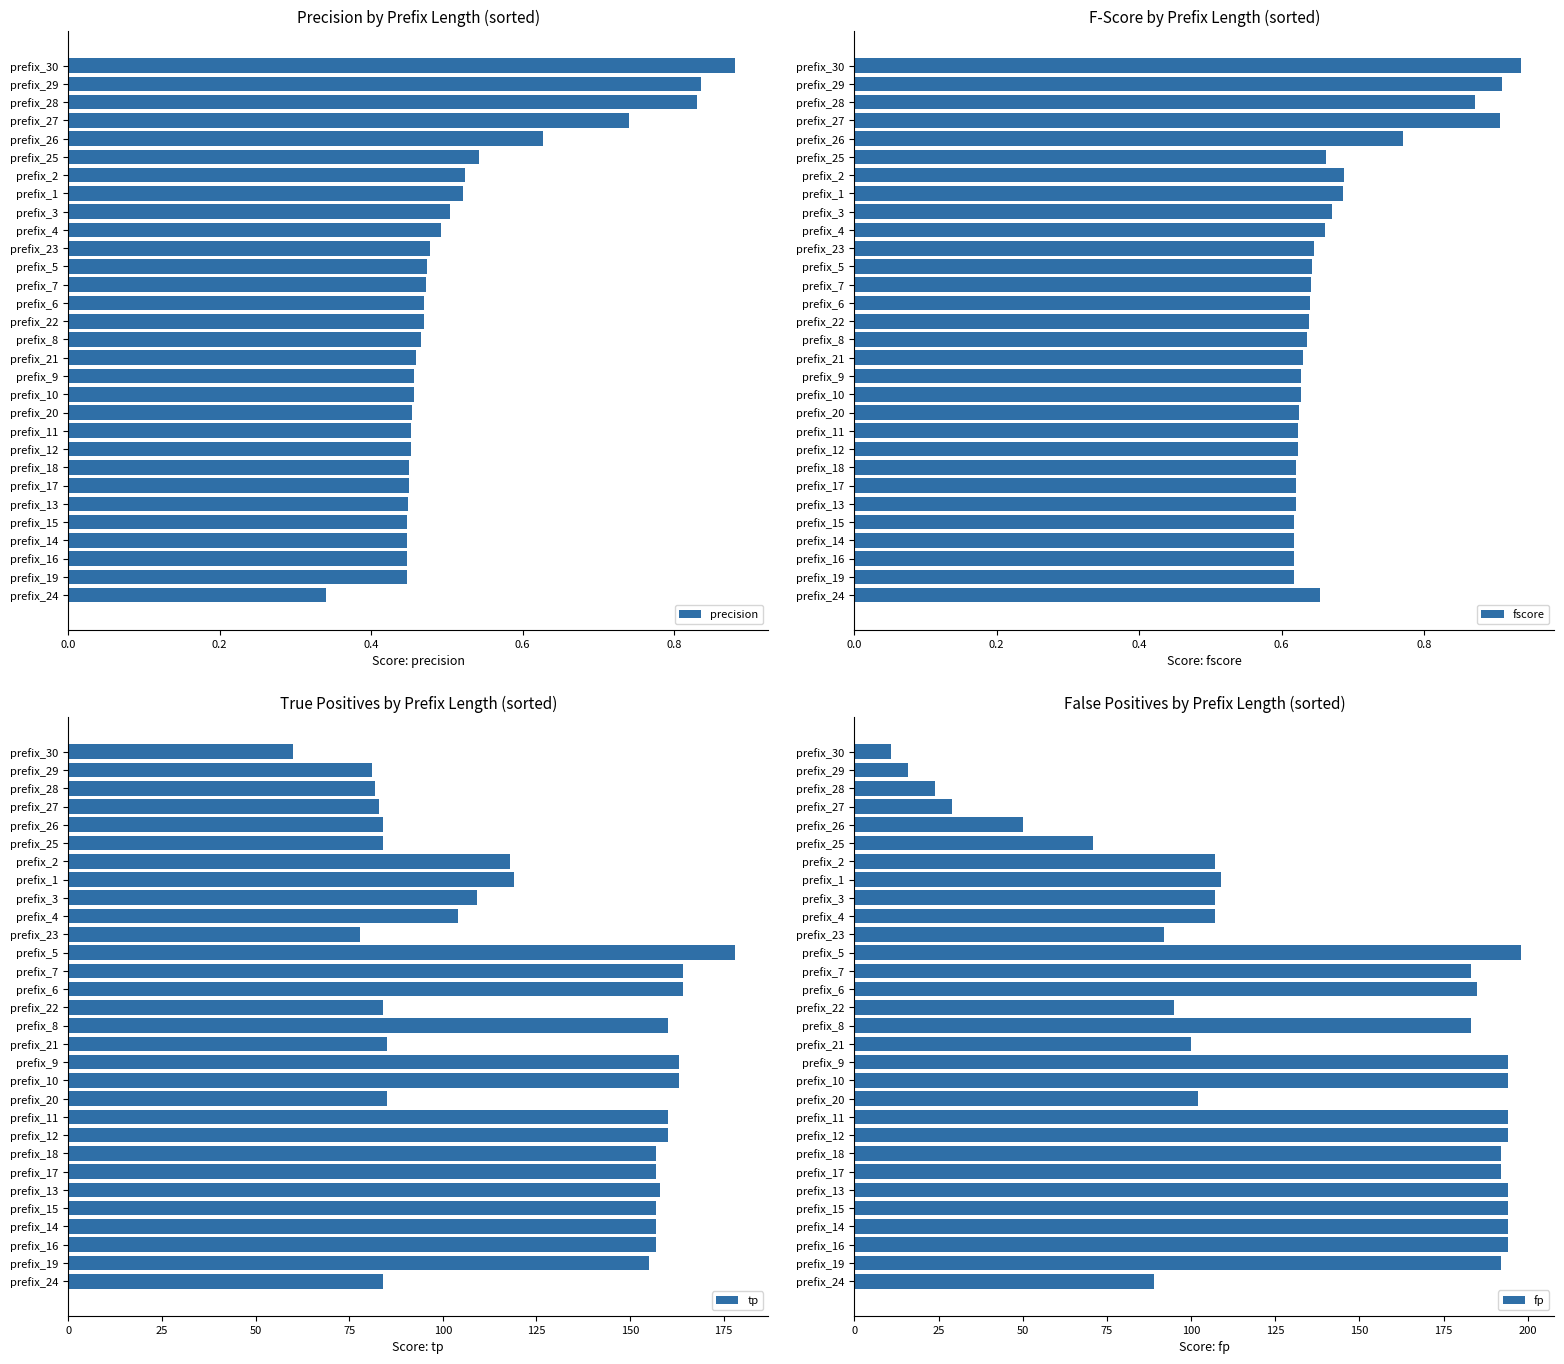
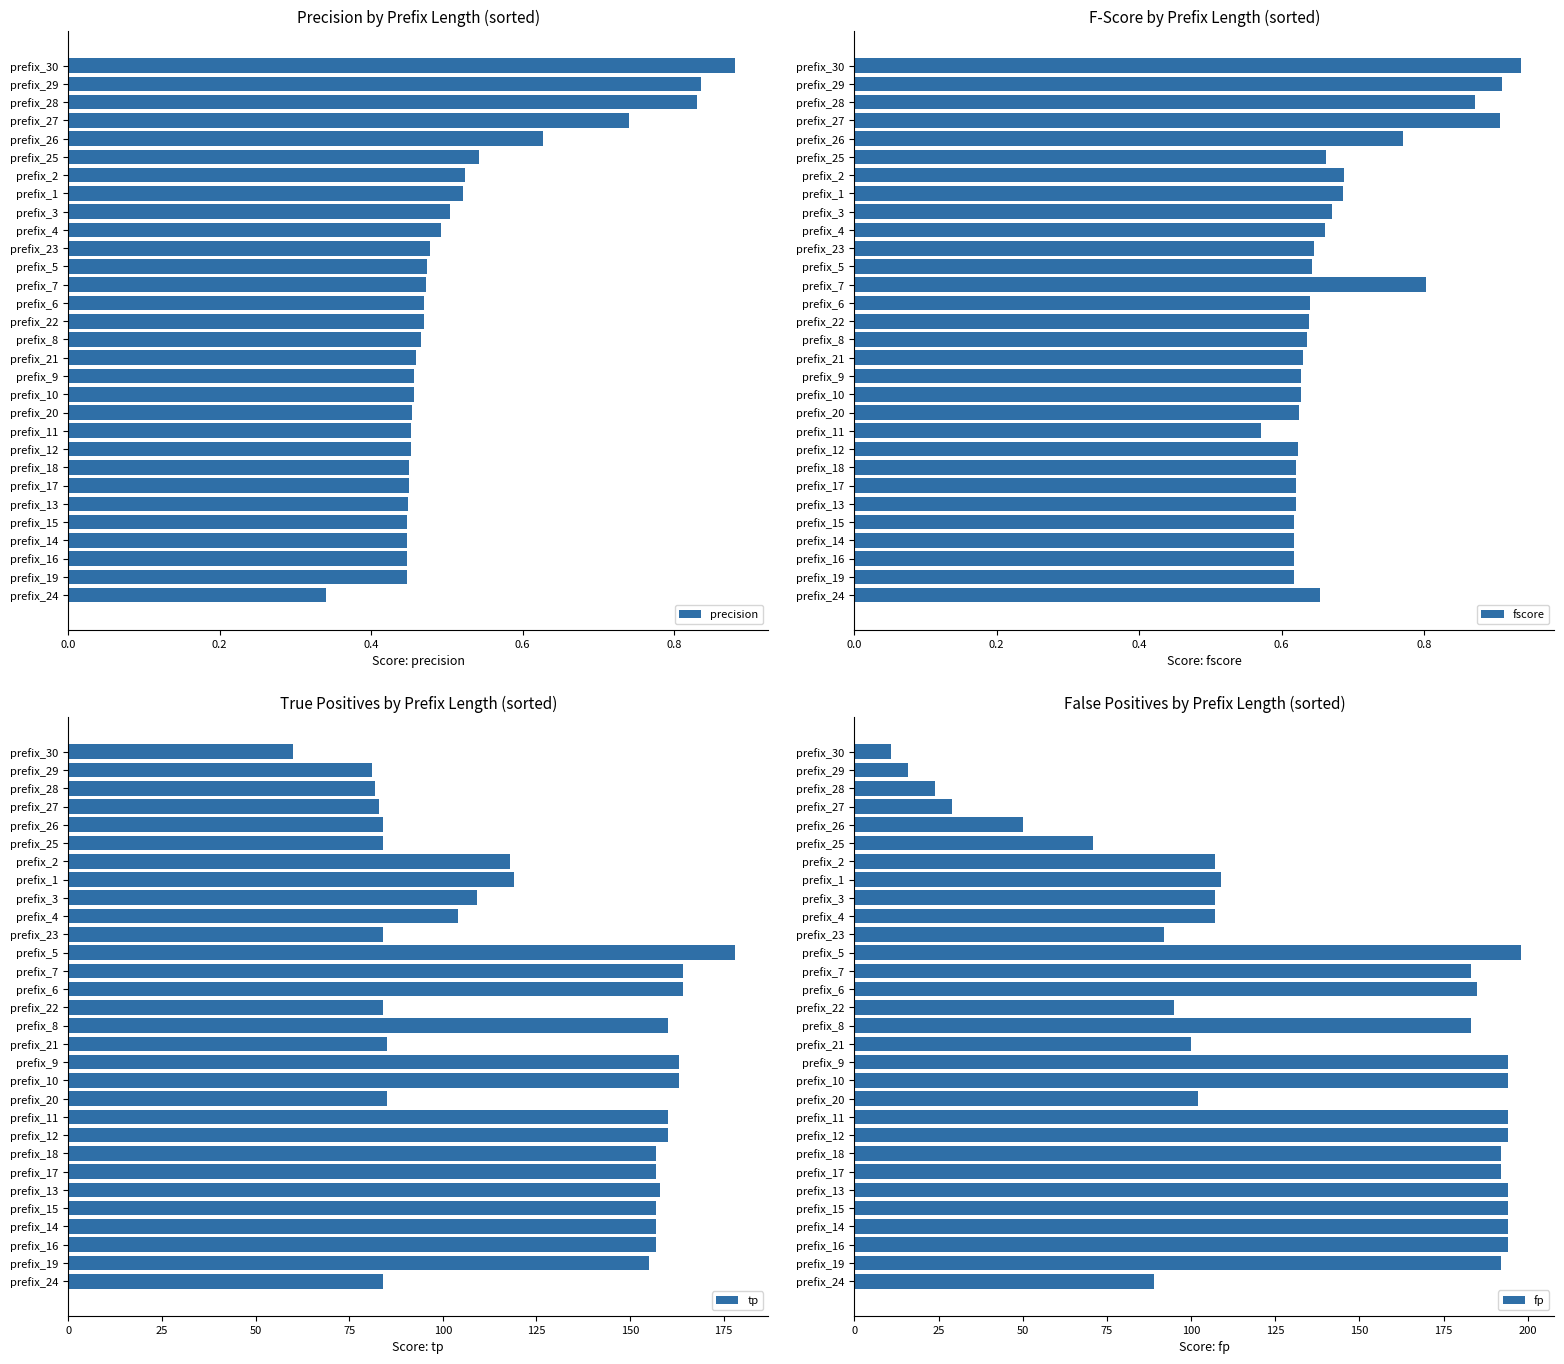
  {
    "Precision by Prefix Length (sorted)": {
      "prefix_30": 0.88,
      "prefix_29": 0.84,
      "prefix_28": 0.83,
      "prefix_27": 0.74,
      "prefix_26": 0.63,
      "prefix_25": 0.54,
      "prefix_2": 0.52,
      "prefix_1": 0.52,
      "prefix_3": 0.50,
      "prefix_4": 0.49,
      "prefix_23": 0.48,
      "prefix_5": 0.47,
      "prefix_7": 0.47,
      "prefix_6": 0.47,
      "prefix_22": 0.47,
      "prefix_8": 0.47,
      "prefix_21": 0.46,
      "prefix_9": 0.46,
      "prefix_10": 0.46,
      "prefix_20": 0.45,
      "prefix_11": 0.45,
      "prefix_12": 0.45,
      "prefix_18": 0.45,
      "prefix_17": 0.45,
      "prefix_13": 0.45,
      "prefix_15": 0.45,
      "prefix_14": 0.45,
      "prefix_16": 0.45,
      "prefix_19": 0.45,
      "prefix_24": 0.34
    },
    "F-Score by Prefix Length (sorted)": {
      "prefix_30": 0.94,
      "prefix_29": 0.91,
      "prefix_28": 0.87,
      "prefix_27": 0.91,
      "prefix_26": 0.77,
      "prefix_25": 0.66,
      "prefix_2": 0.69,
      "prefix_1": 0.69,
      "prefix_3": 0.67,
      "prefix_4": 0.66,
      "prefix_23": 0.65,
      "prefix_5": 0.64,
-     "prefix_7": 0.64,
+     "prefix_7": 0.80,
      "prefix_6": 0.64,
      "prefix_22": 0.64,
      "prefix_8": 0.64,
      "prefix_21": 0.63,
      "prefix_9": 0.63,
      "prefix_10": 0.63,
      "prefix_20": 0.63,
-     "prefix_11": 0.62,
+     "prefix_11": 0.57,
      "prefix_12": 0.62,
      "prefix_18": 0.62,
      "prefix_17": 0.62,
      "prefix_13": 0.62,
      "prefix_15": 0.62,
      "prefix_14": 0.62,
      "prefix_16": 0.62,
      "prefix_19": 0.62,
      "prefix_24": 0.65
    },
    "True Positives by Prefix Length (sorted)": {
      "prefix_30": 60,
      "prefix_29": 81,
      "prefix_28": 82,
      "prefix_27": 83,
      "prefix_26": 84,
      "prefix_25": 84,
      "prefix_2": 118,
      "prefix_1": 119,
      "prefix_3": 109,
      "prefix_4": 104,
-     "prefix_23": 78,
+     "prefix_23": 84,
      "prefix_5": 178,
      "prefix_7": 164,
      "prefix_6": 164,
      "prefix_22": 84,
      "prefix_8": 160,
      "prefix_21": 85,
      "prefix_9": 163,
      "prefix_10": 163,
      "prefix_20": 85,
      "prefix_11": 160,
      "prefix_12": 160,
      "prefix_18": 157,
      "prefix_17": 157,
      "prefix_13": 158,
      "prefix_15": 157,
      "prefix_14": 157,
      "prefix_16": 157,
      "prefix_19": 155,
      "prefix_24": 84
    },
    "False Positives by Prefix Length (sorted)": {
      "prefix_30": 11,
      "prefix_29": 16,
      "prefix_28": 24,
      "prefix_27": 29,
      "prefix_26": 50,
      "prefix_25": 71,
      "prefix_2": 107,
      "prefix_1": 109,
      "prefix_3": 107,
      "prefix_4": 107,
      "prefix_23": 92,
      "prefix_5": 198,
      "prefix_7": 183,
      "prefix_6": 185,
      "prefix_22": 95,
      "prefix_8": 183,
      "prefix_21": 100,
      "prefix_9": 194,
      "prefix_10": 194,
      "prefix_20": 102,
      "prefix_11": 194,
      "prefix_12": 194,
      "prefix_18": 192,
      "prefix_17": 192,
      "prefix_13": 194,
      "prefix_15": 194,
      "prefix_14": 194,
      "prefix_16": 194,
      "prefix_19": 192,
      "prefix_24": 89
    }
  }
